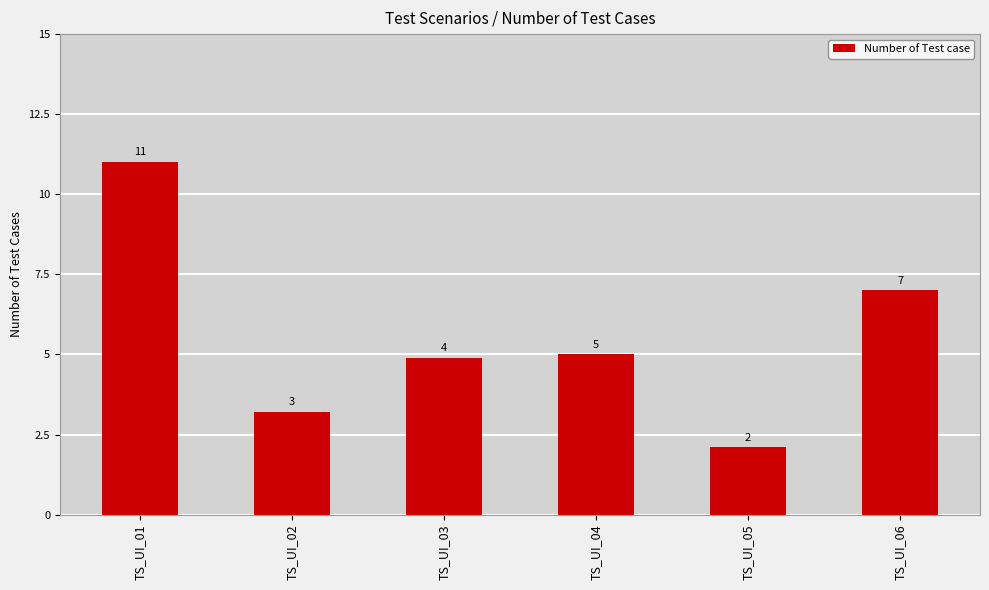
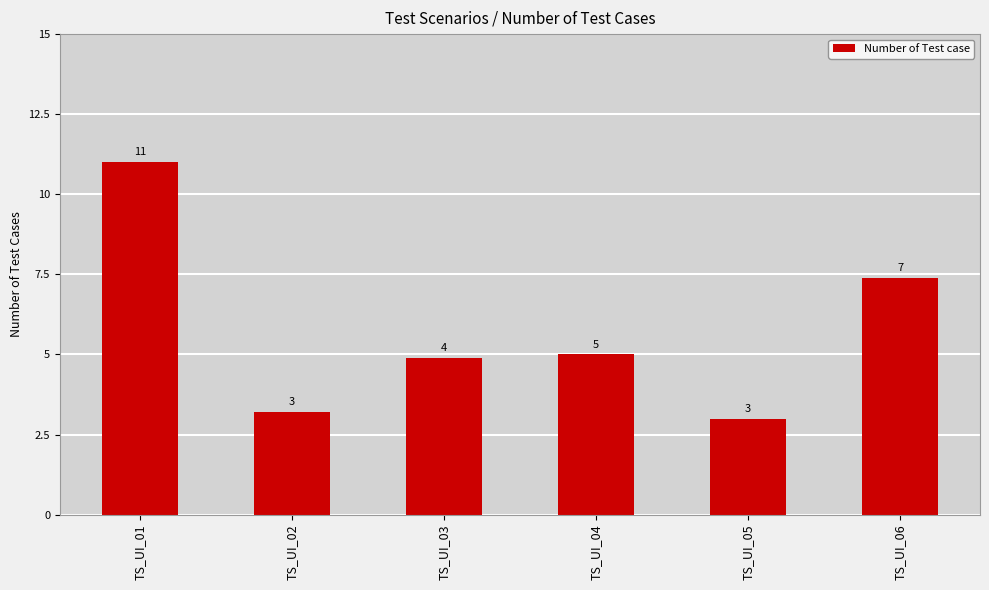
  {
    "TS_UI_01": 11,
    "TS_UI_02": 3,
    "TS_UI_04": 5,
-   "TS_UI_05": 2,
-   "TS_UI_06": 7.0
+   "TS_UI_05": 3,
+   "TS_UI_06": 7.4
  }
